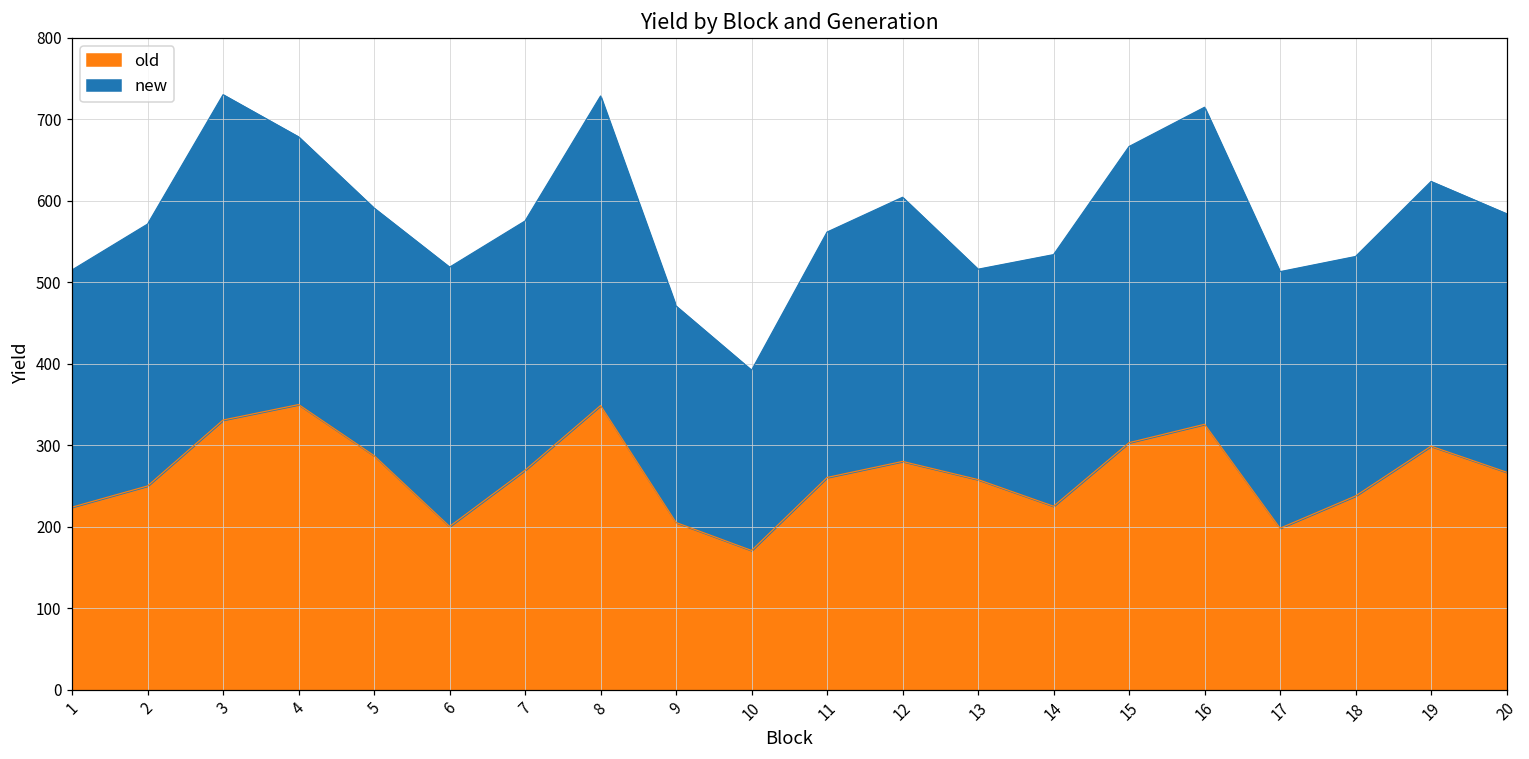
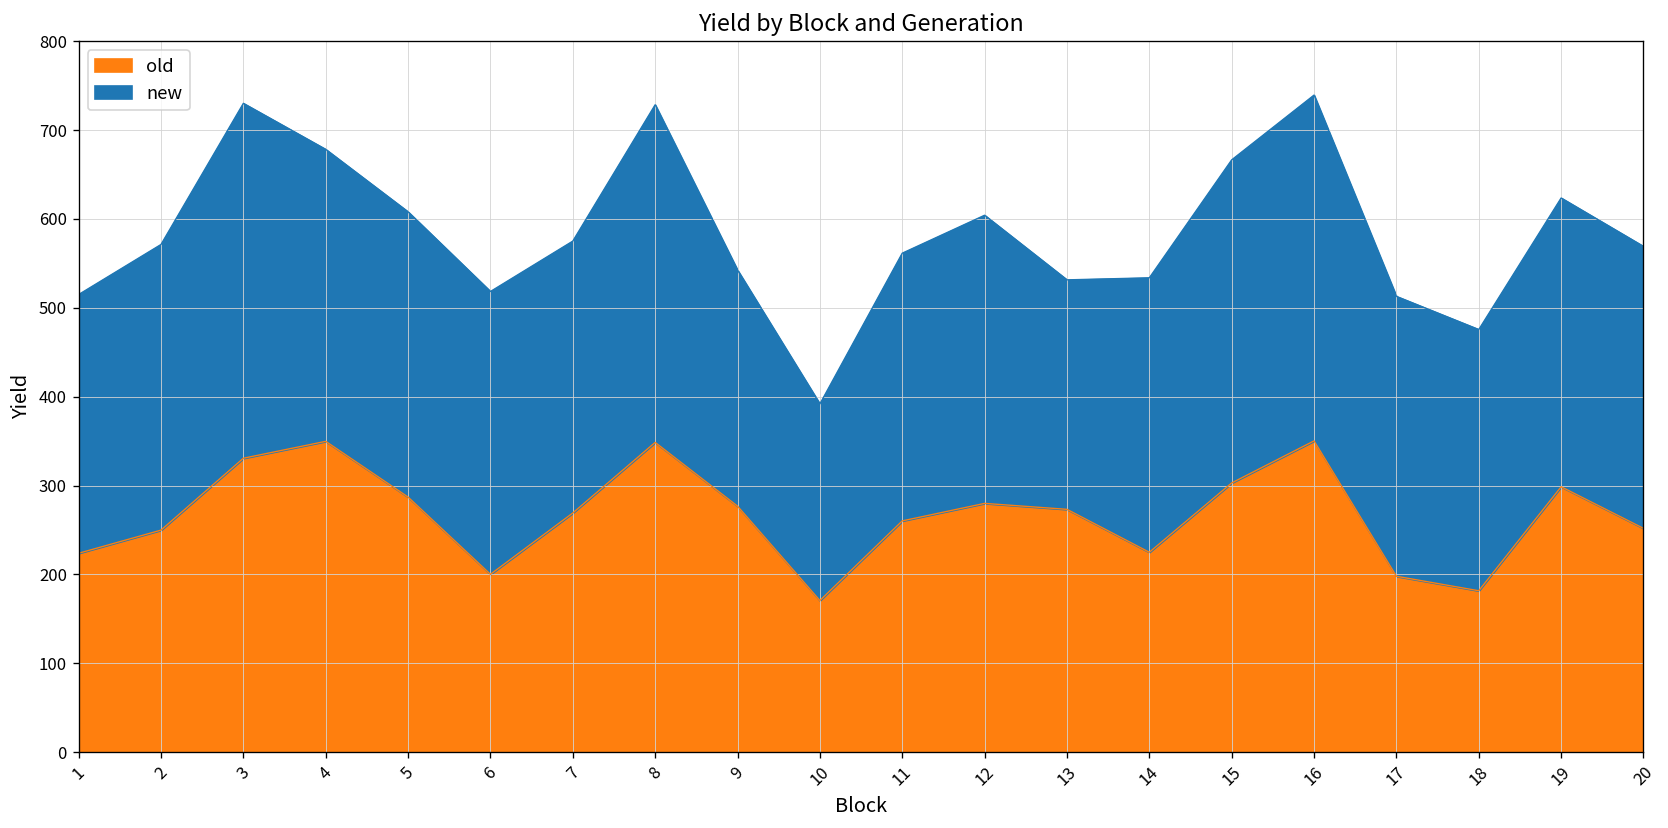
  {
    "old": {
      "1": 220,
      "2": 250,
      "3": 330,
      "4": 350,
      "5": 290,
      "6": 200,
      "7": 270,
      "8": 350,
-     "9": 210,
+     "9": 280,
      "10": 170,
      "11": 260,
      "12": 280,
-     "13": 260,
+     "13": 270,
      "14": 230,
      "15": 300,
-     "16": 330,
+     "16": 350,
      "17": 200,
-     "18": 240,
+     "18": 180,
      "19": 300,
-     "20": 270
+     "20": 250
    },
    "new": {
      "1": 290,
      "2": 320,
      "3": 400,
      "4": 330,
-     "5": 300,
+     "5": 320,
      "6": 320,
      "7": 310,
      "8": 380,
      "9": 270,
      "10": 220,
      "11": 300,
      "12": 320,
      "13": 260,
      "14": 310,
      "15": 360,
      "16": 390,
      "17": 310,
      "18": 290,
      "19": 320,
      "20": 320
    }
  }
